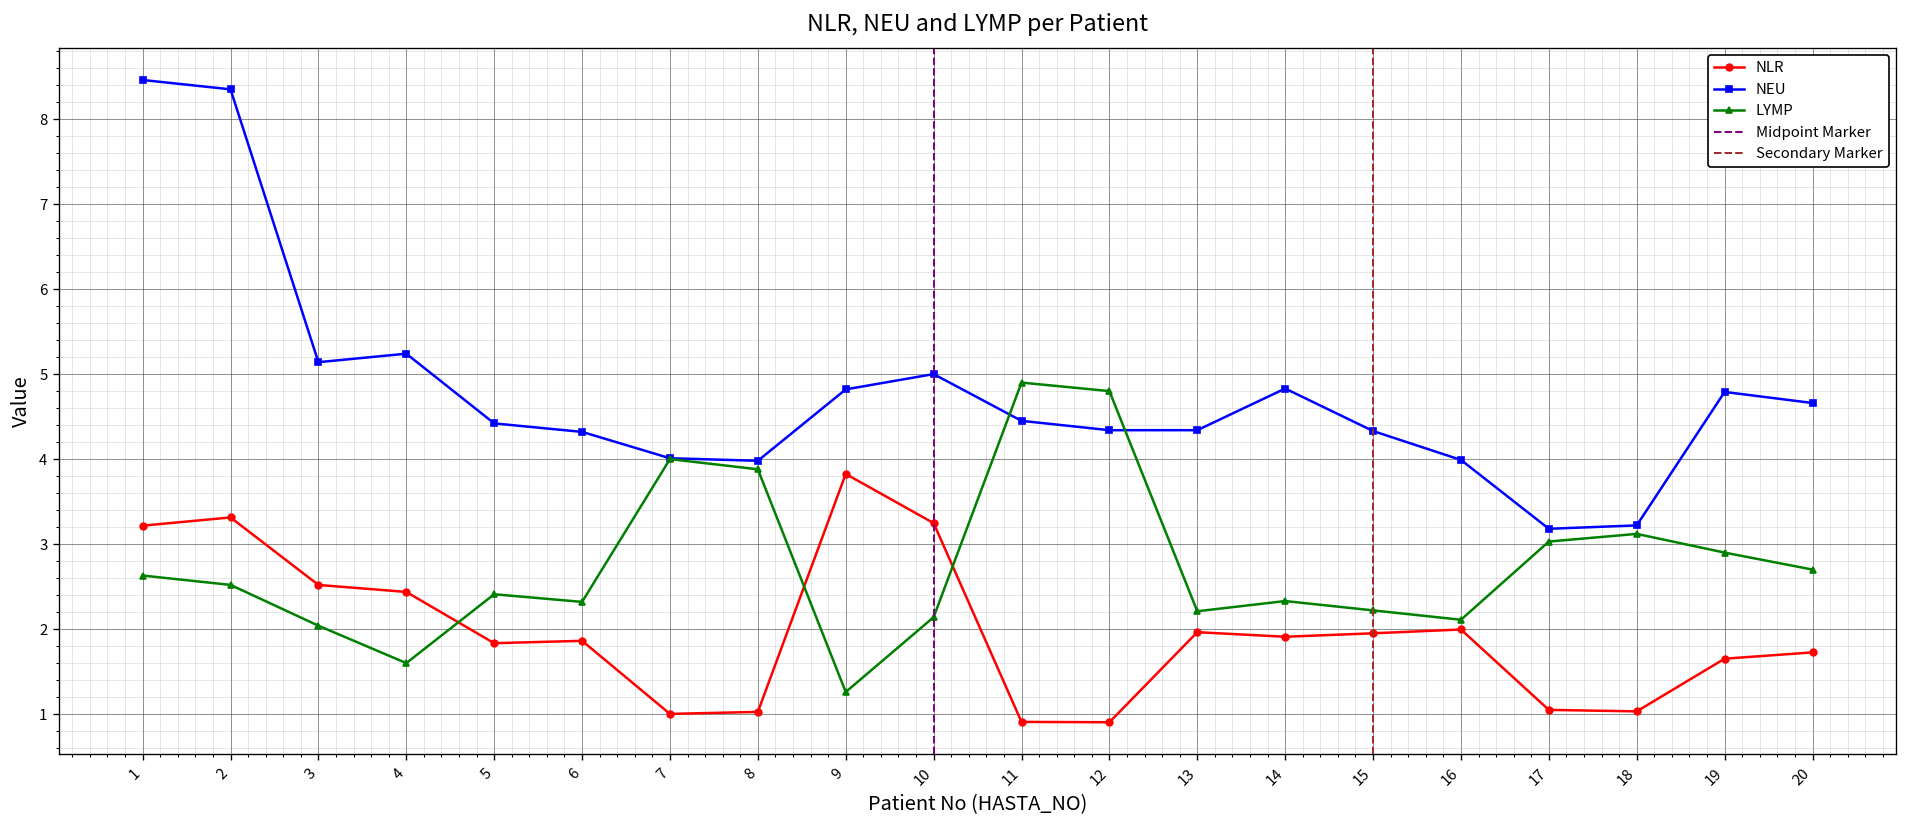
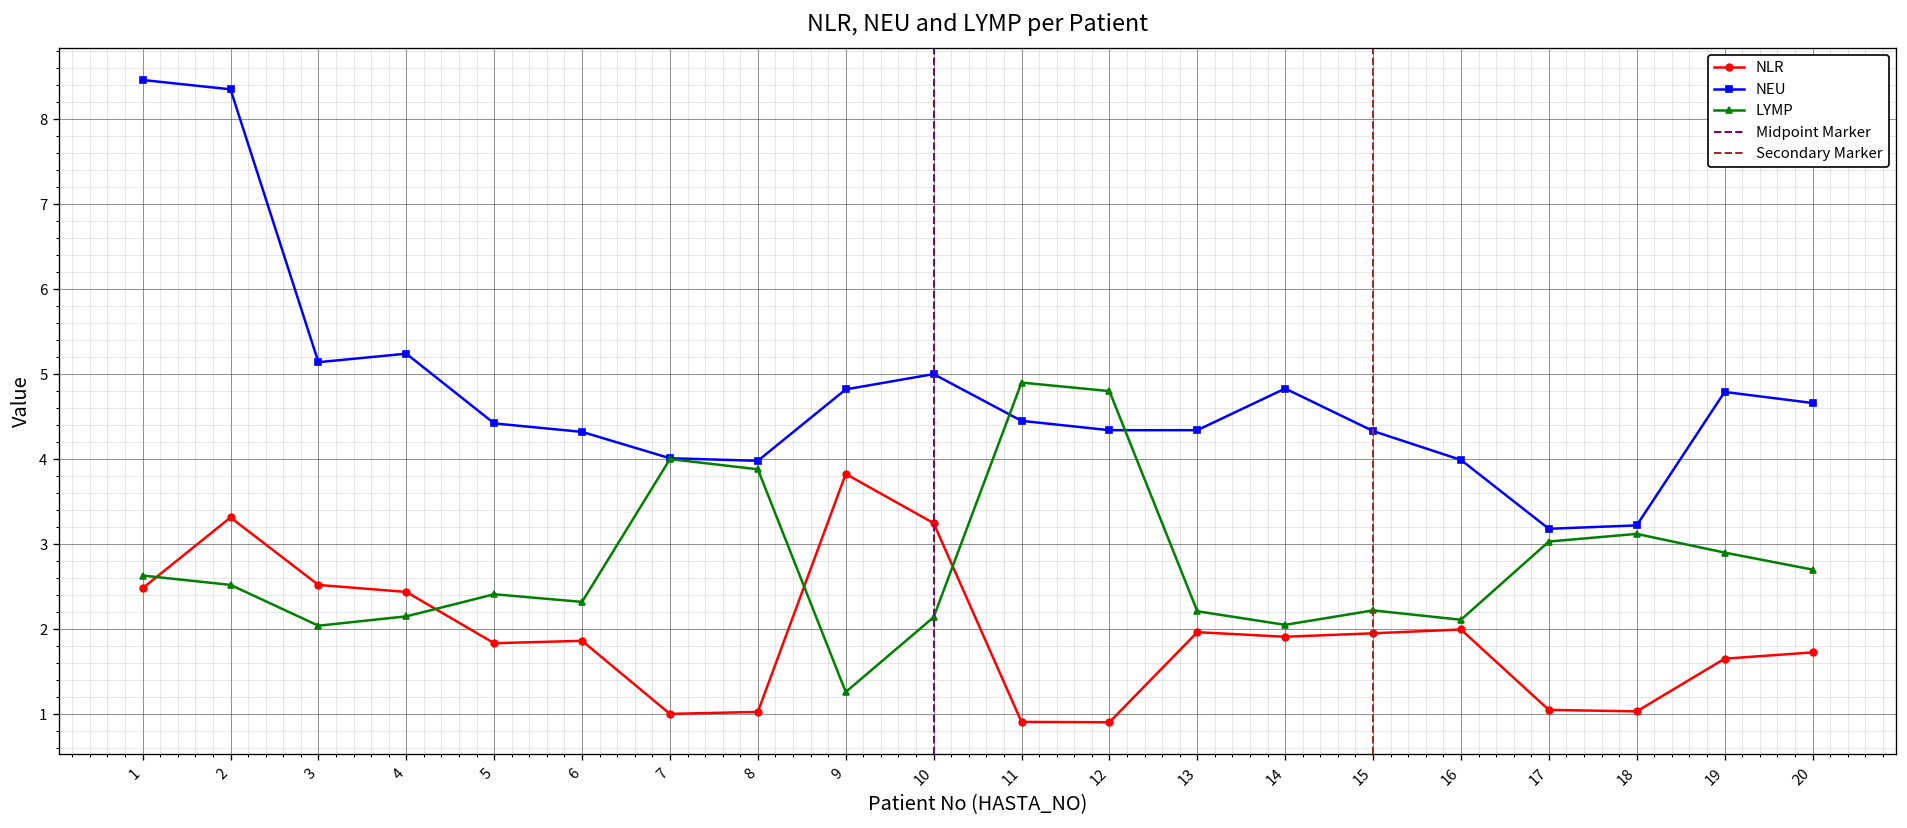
  {
    "NLR": {
-     "1": 3.2,
+     "1": 2.5,
      "2": 3.3,
      "3": 2.5,
      "4": 2.4,
      "5": 1.8,
      "6": 1.9,
      "7": 1.0,
      "8": 1.0,
      "9": 3.8,
      "10": 3.2,
      "11": 0.9,
      "12": 0.9,
      "13": 2.0,
      "14": 1.9,
      "15": 2.0,
      "16": 2.0,
      "17": 1.0,
      "18": 1.0,
      "19": 1.7,
      "20": 1.7
    },
    "NEU": {
      "1": 8.5,
      "2": 8.4,
      "3": 5.1,
      "4": 5.2,
      "5": 4.4,
      "6": 4.3,
      "8": 4.0,
      "9": 4.8,
      "10": 5.0,
      "11": 4.5,
      "12": 4.3,
      "13": 4.3,
      "14": 4.8,
      "15": 4.3,
      "16": 4.0,
      "17": 3.2,
      "18": 3.2,
      "19": 4.8,
      "20": 4.7
    },
    "LYMP": {
      "1": 2.6,
      "2": 2.5,
      "3": 2.0,
-     "4": 1.6,
+     "4": 2.2,
      "5": 2.4,
      "6": 2.3,
      "8": 3.9,
      "9": 1.3,
      "10": 2.1,
      "11": 4.9,
      "12": 4.8,
      "13": 2.2,
-     "14": 2.3,
+     "14": 2.1,
      "15": 2.2,
      "16": 2.1,
      "17": 3.0,
      "18": 3.1,
      "19": 2.9,
      "20": 2.7
    }
  }
